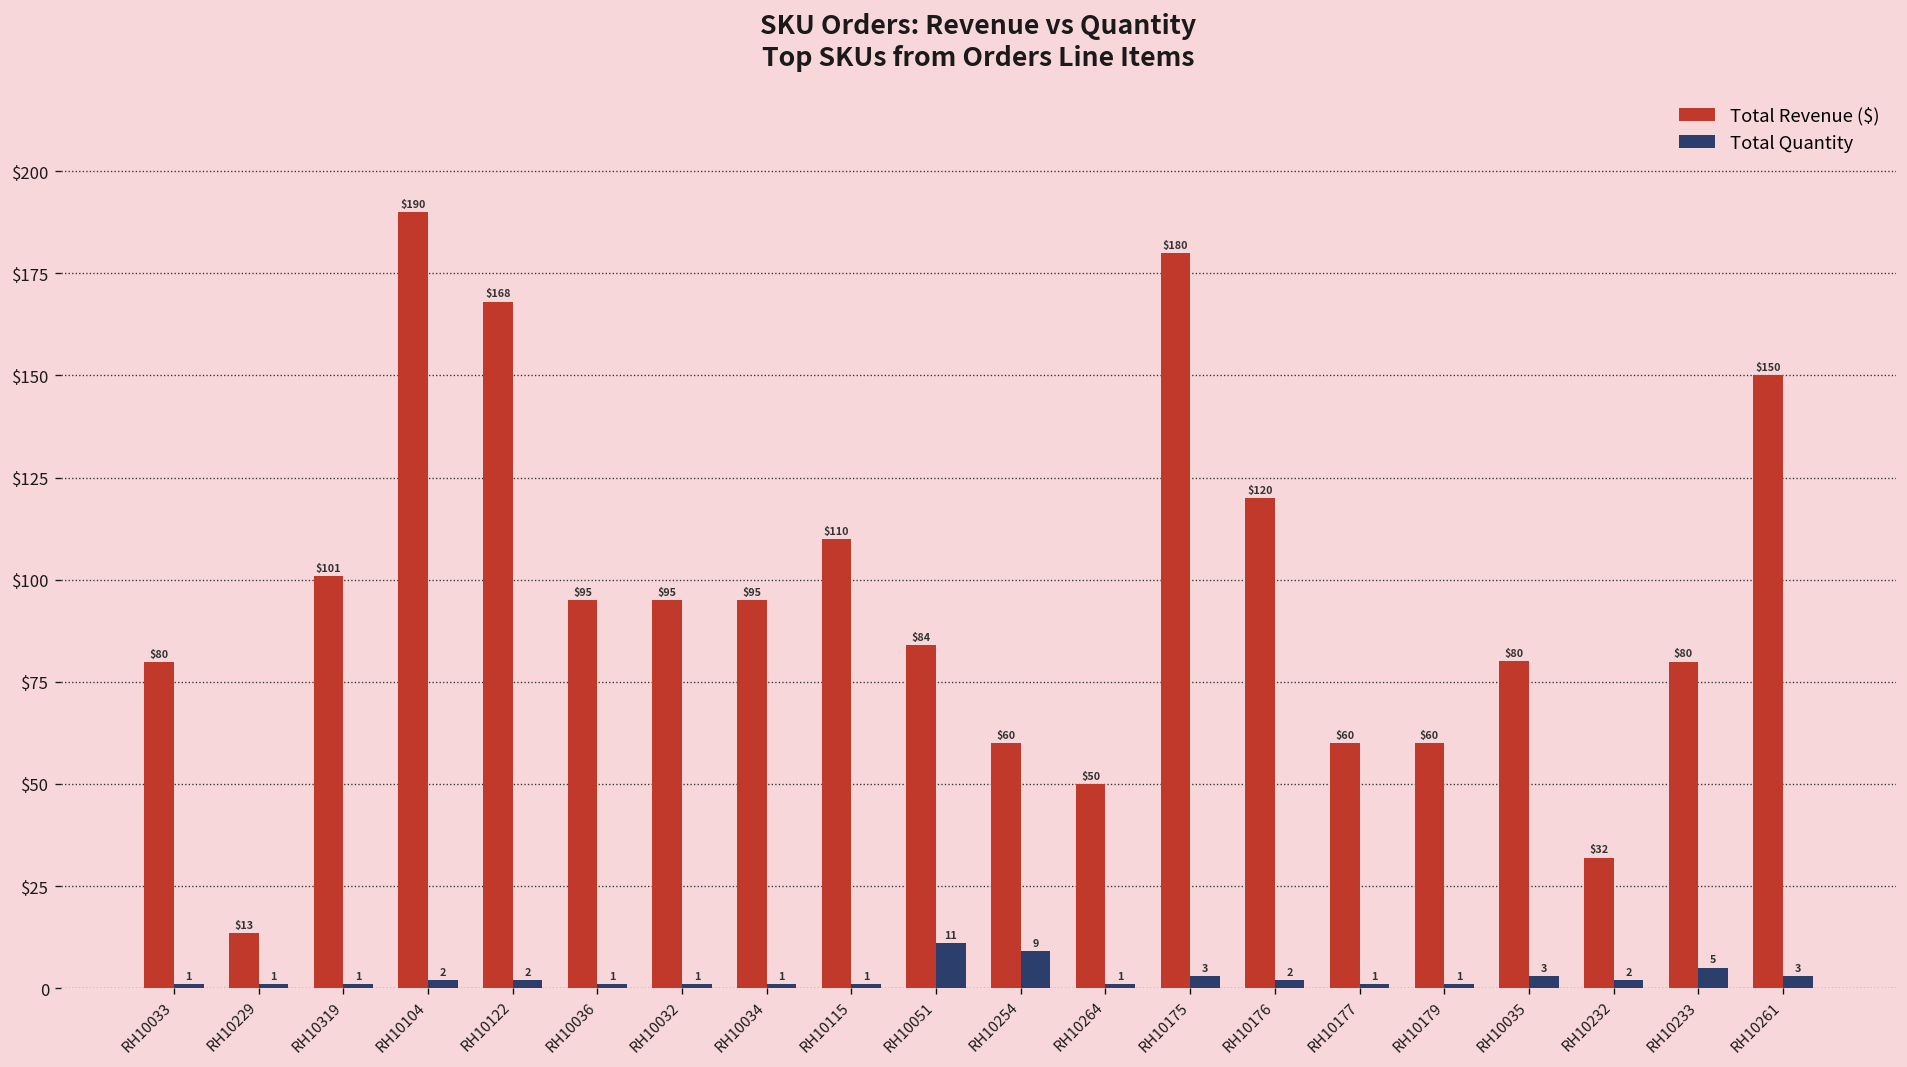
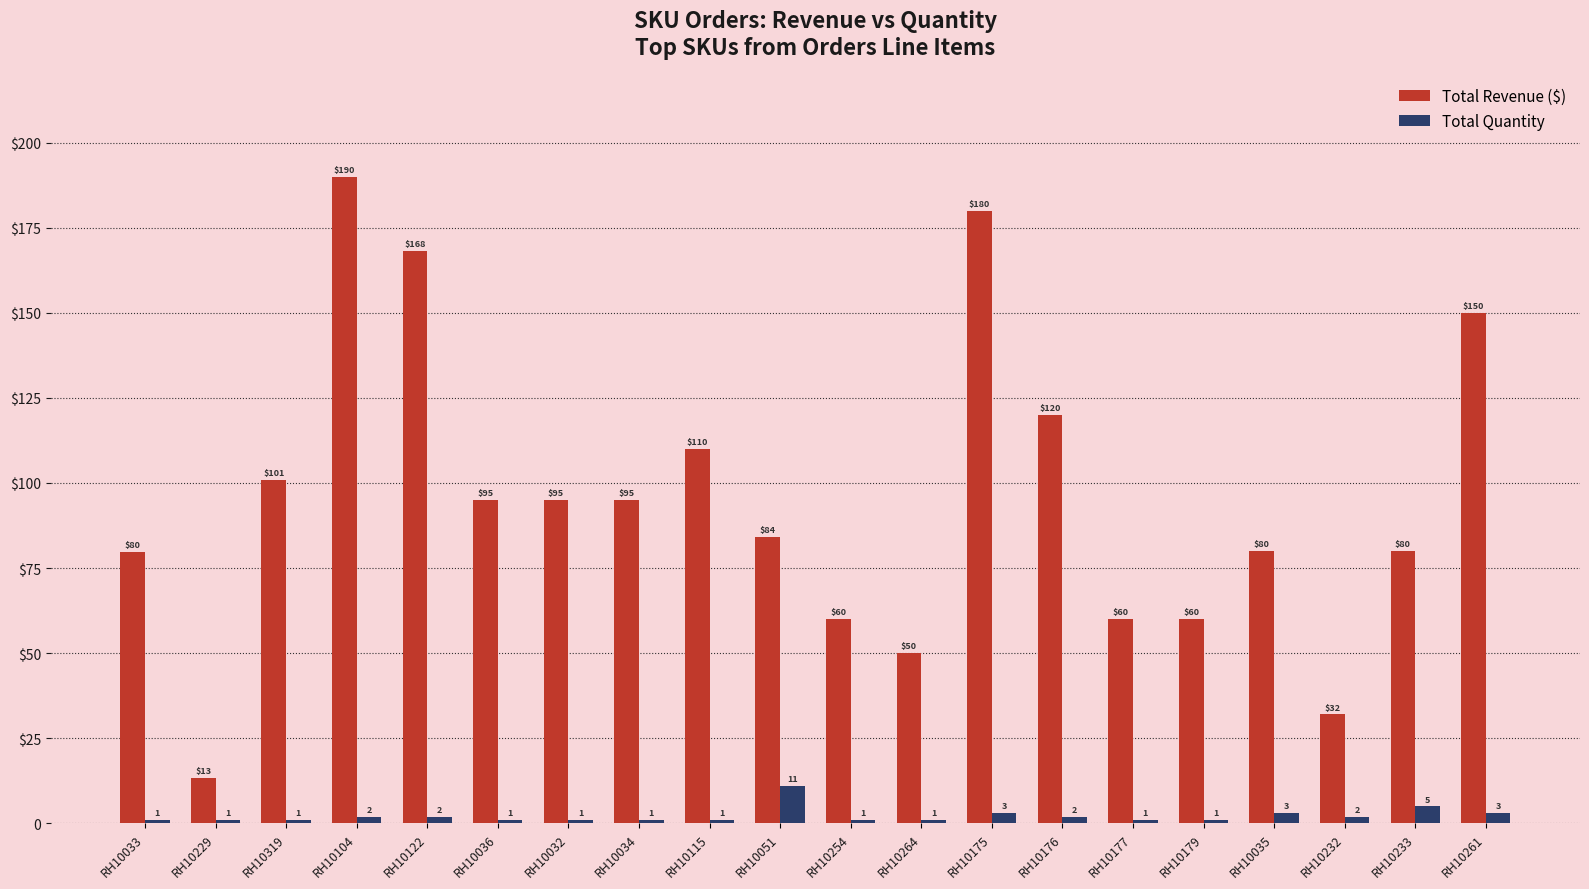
  {
    "Total Revenue ($)": {
      "RH10033": "$80",
      "RH10229": "$13",
      "RH10319": "$101",
      "RH10104": "$190",
      "RH10122": "$168",
      "RH10036": "$95",
      "RH10032": "$95",
      "RH10034": "$95",
      "RH10115": "$110",
      "RH10051": "$84",
      "RH10254": "$60",
      "RH10264": "$50",
      "RH10175": "$180",
      "RH10176": "$120",
      "RH10177": "$60",
      "RH10179": "$60",
      "RH10035": "$80",
      "RH10232": "$32",
      "RH10233": "$80",
      "RH10261": "$150"
    },
    "Total Quantity": {
      "RH10033": "1",
      "RH10229": "1",
      "RH10319": "1",
      "RH10104": "2",
      "RH10122": "2",
      "RH10036": "1",
      "RH10032": "1",
      "RH10034": "1",
      "RH10115": "1",
      "RH10051": "11",
-     "RH10254": "9",
+     "RH10254": "1",
      "RH10264": "1",
      "RH10175": "3",
      "RH10176": "2",
      "RH10177": "1",
      "RH10179": "1",
      "RH10035": "3",
      "RH10232": "2",
      "RH10233": "5",
      "RH10261": "3"
    }
  }
